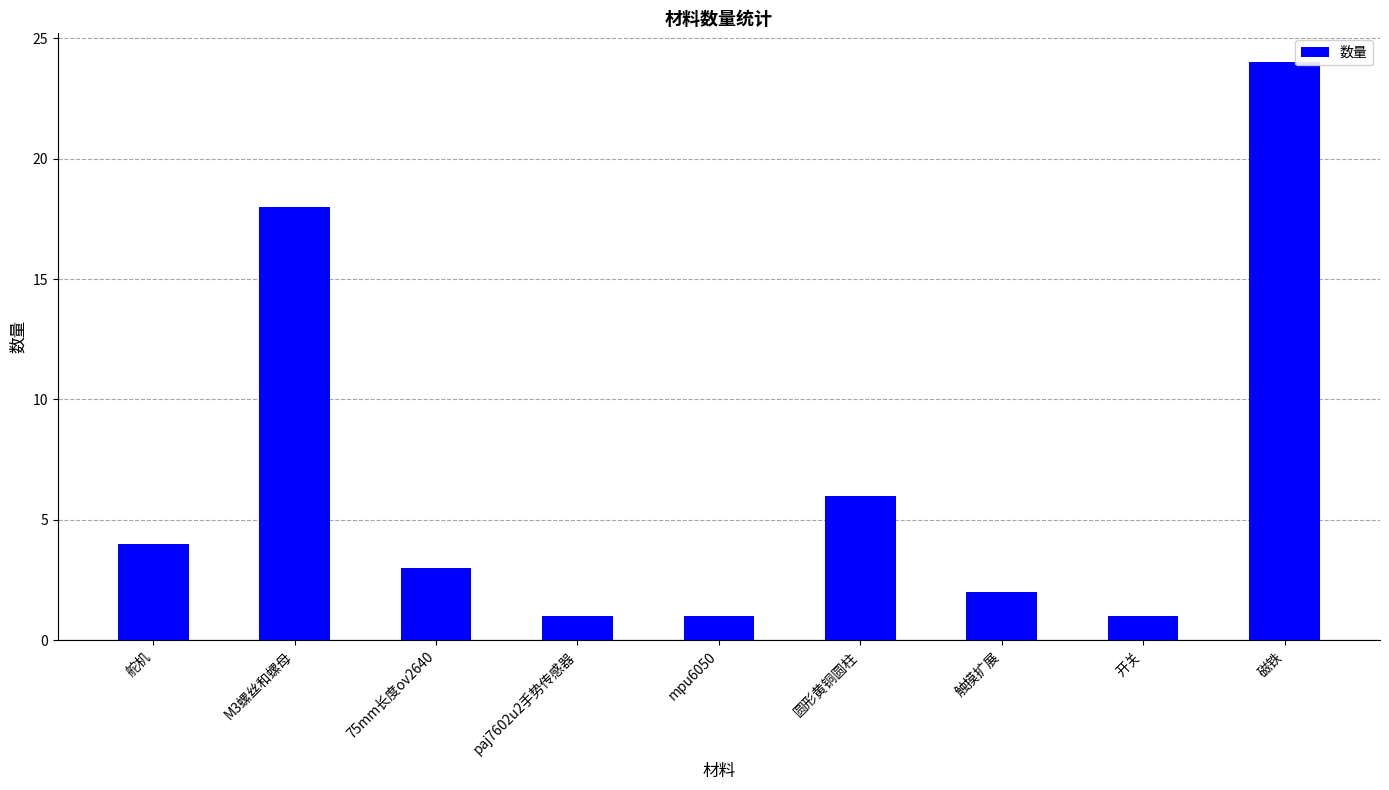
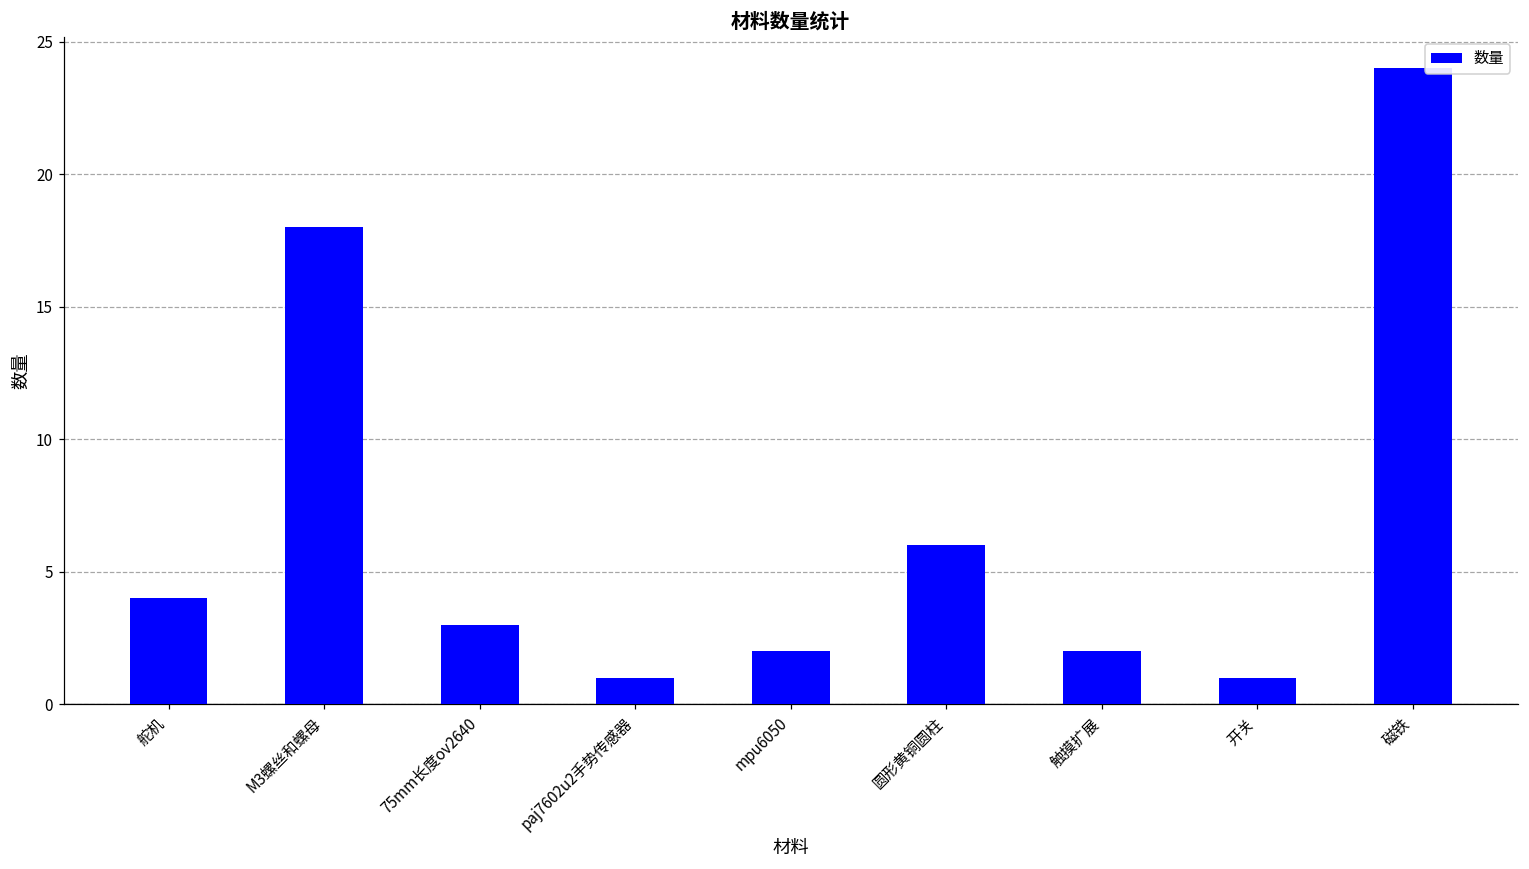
  {
    "舵机": 4,
    "M3螺丝和螺母": 18,
    "75mm长度ov2640": 3,
    "paj7602u2手势传感器": 1,
-   "mpu6050": 1,
+   "mpu6050": 2,
    "圆形黄铜圆柱": 6,
    "触摸扩展": 2,
    "开关": 1,
    "磁铁": 24
  }
